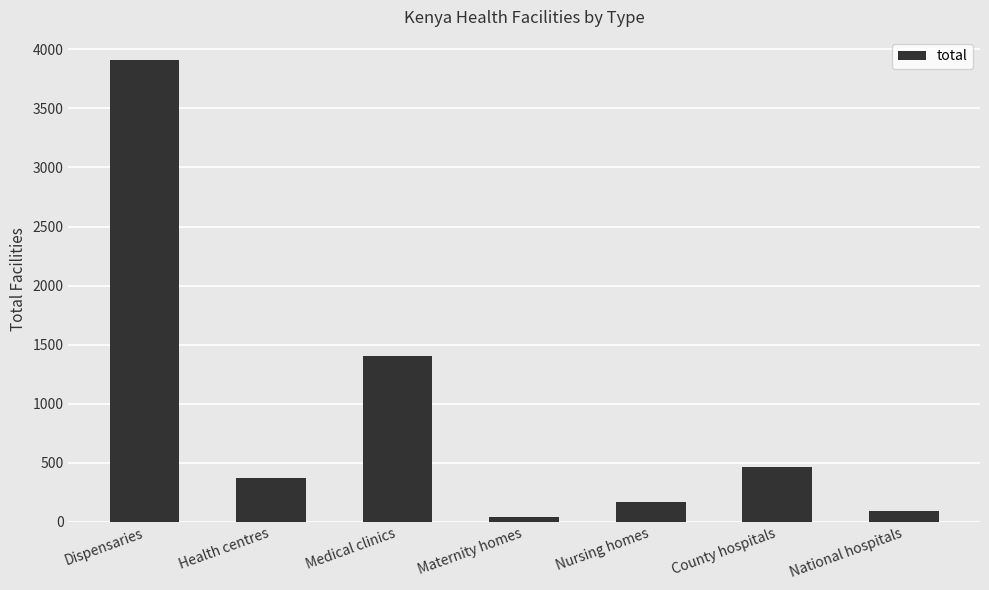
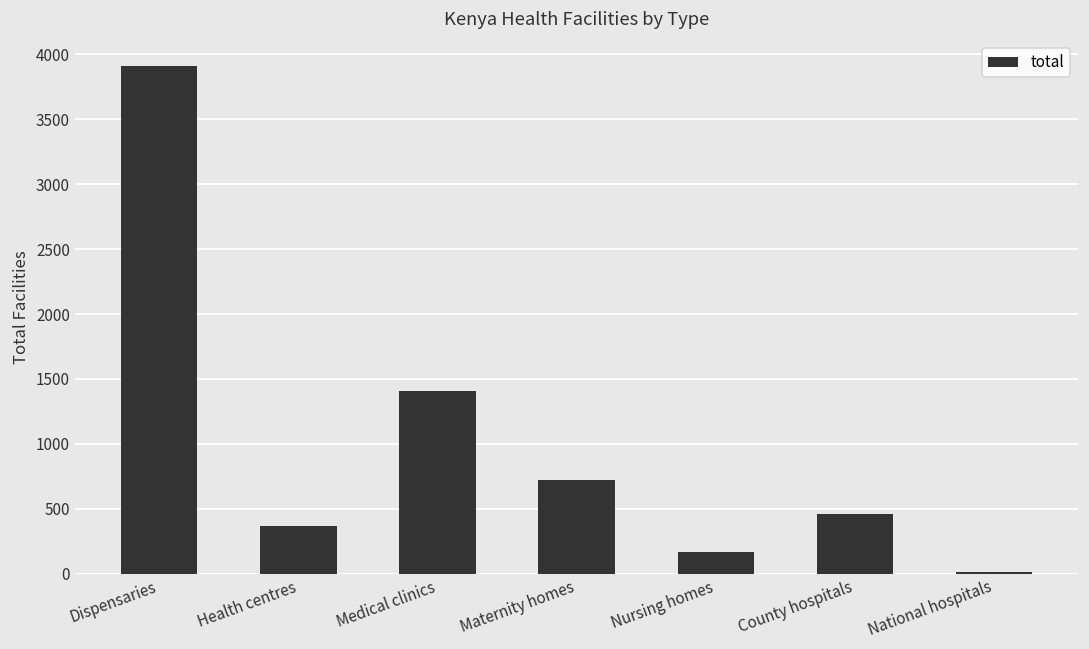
  {
    "Dispensaries": 3910,
    "Health centres": 370,
    "Medical clinics": 1400,
-   "Maternity homes": 40,
+   "Maternity homes": 720,
    "Nursing homes": 170,
    "County hospitals": 460,
-   "National hospitals": 90
+   "National hospitals": 20
  }
